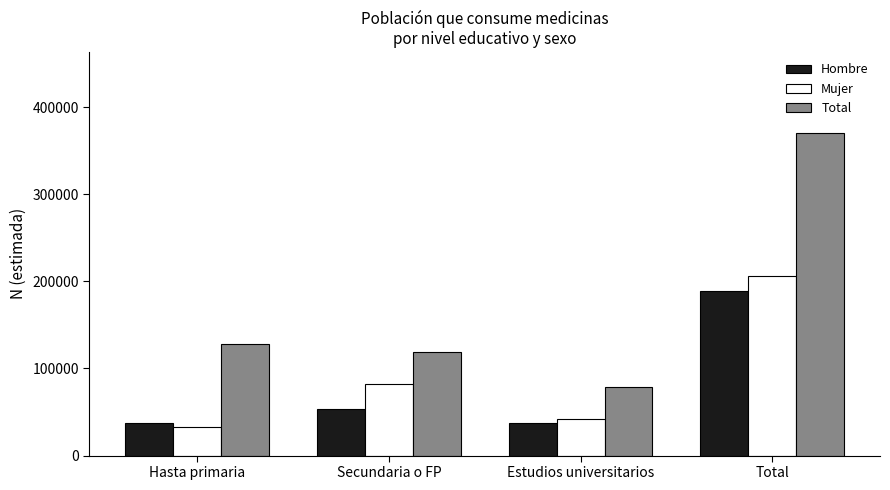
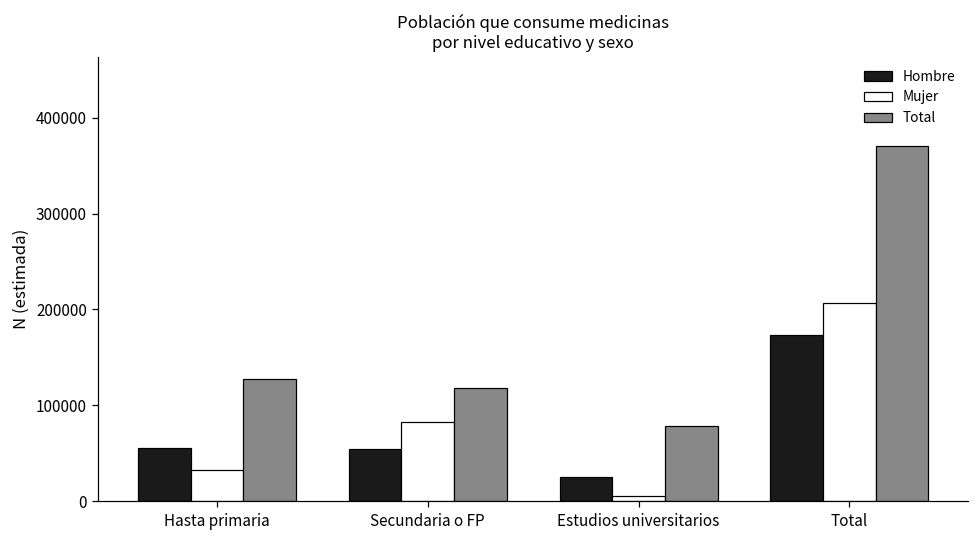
  {
    "Hombre": {
-     "Hasta primaria": 40000,
+     "Hasta primaria": 50000,
      "Secundaria o FP": 50000,
-     "Estudios universitarios": 40000,
-     "Total": 190000
+     "Estudios universitarios": 20000,
+     "Total": 170000
    },
    "Mujer": {
      "Hasta primaria": 30000,
      "Secundaria o FP": 80000,
-     "Estudios universitarios": 40000,
+     "Estudios universitarios": 0,
      "Total": 210000
    },
    "Total": {
      "Hasta primaria": 130000,
      "Secundaria o FP": 120000,
      "Estudios universitarios": 80000,
      "Total": 370000
    }
  }
